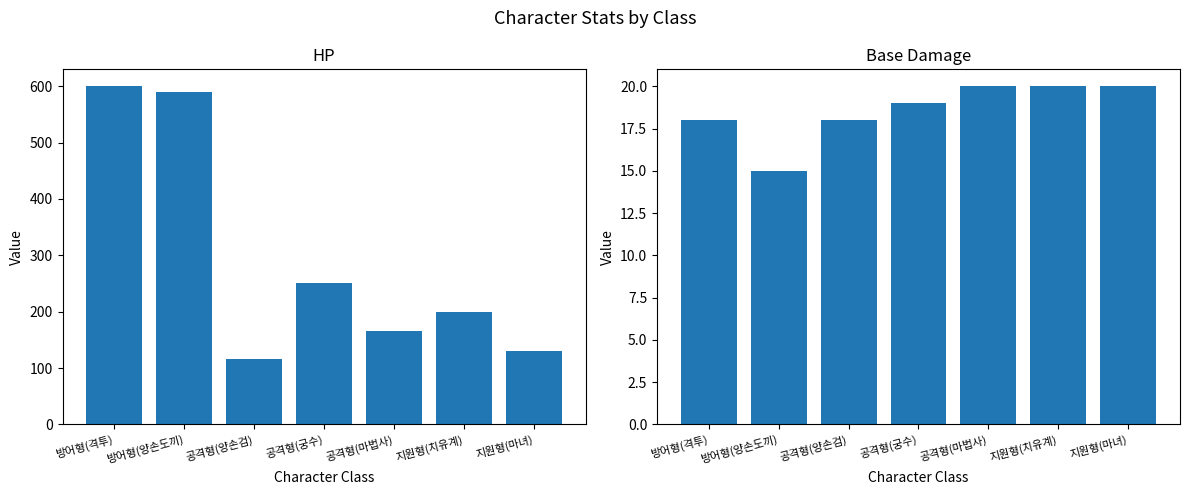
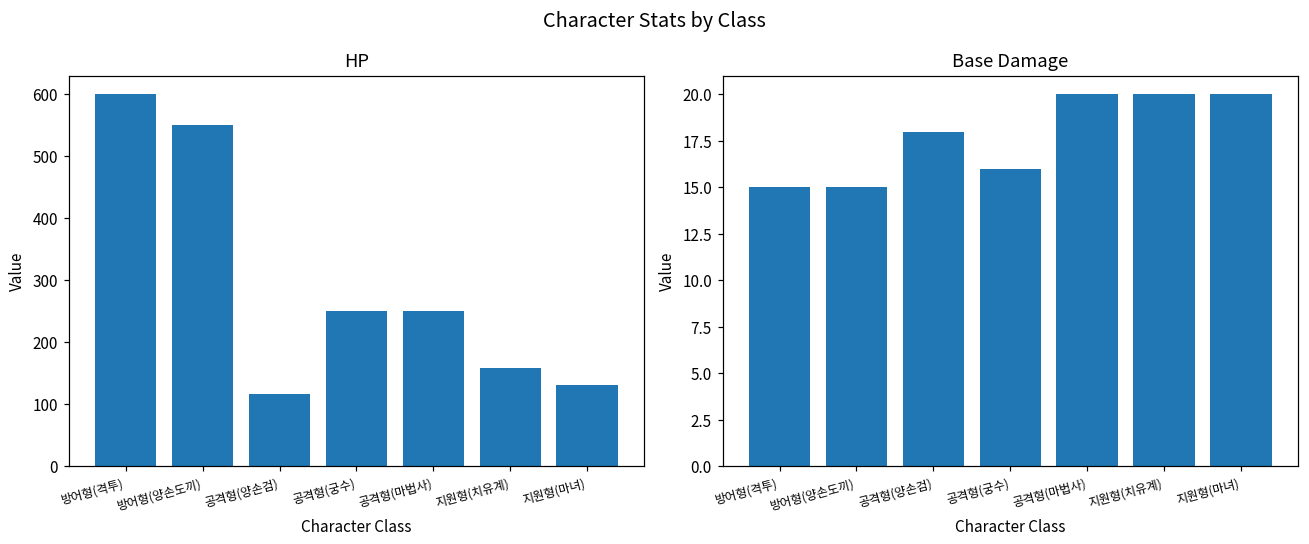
  {
    "HP": {
      "방어형(격투)": 600,
-     "방어형(양손도끼)": 590,
+     "방어형(양손도끼)": 550,
      "공격형(양손검)": 120,
      "공격형(궁수)": 250,
-     "공격형(마법사)": 170,
-     "지원형(치유계)": 200,
+     "공격형(마법사)": 250,
+     "지원형(치유계)": 160,
      "지원형(마녀)": 130
    },
    "Base Damage": {
-     "방어형(격투)": 18,
+     "방어형(격투)": 15,
      "방어형(양손도끼)": 15,
      "공격형(양손검)": 18,
-     "공격형(궁수)": 19,
+     "공격형(궁수)": 16,
      "공격형(마법사)": 20,
      "지원형(치유계)": 20,
      "지원형(마녀)": 20
    }
  }
